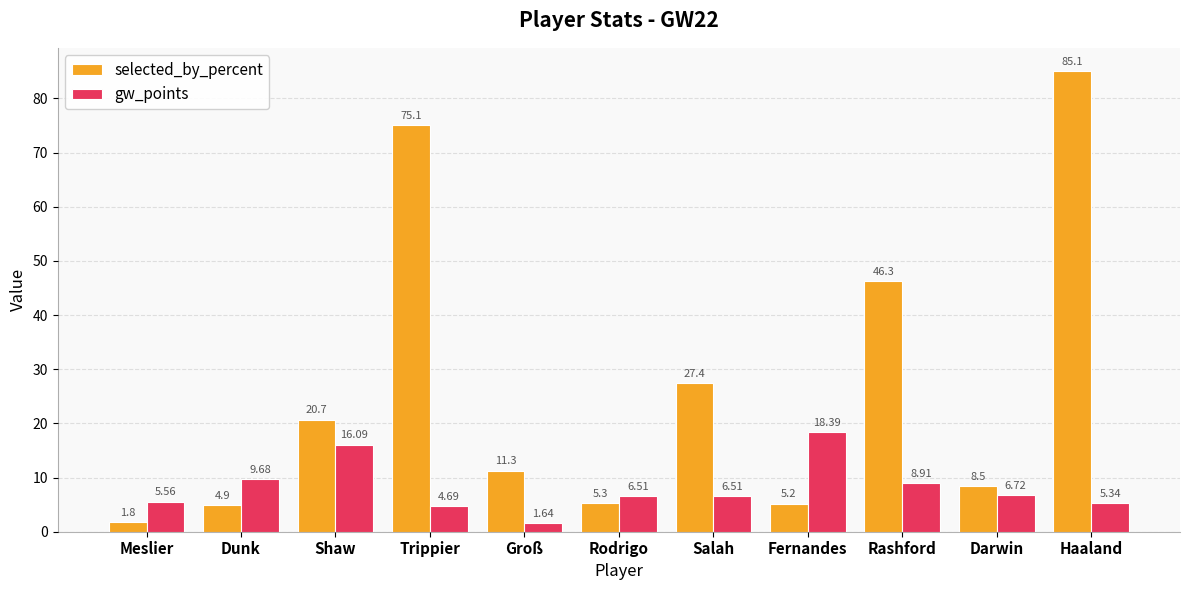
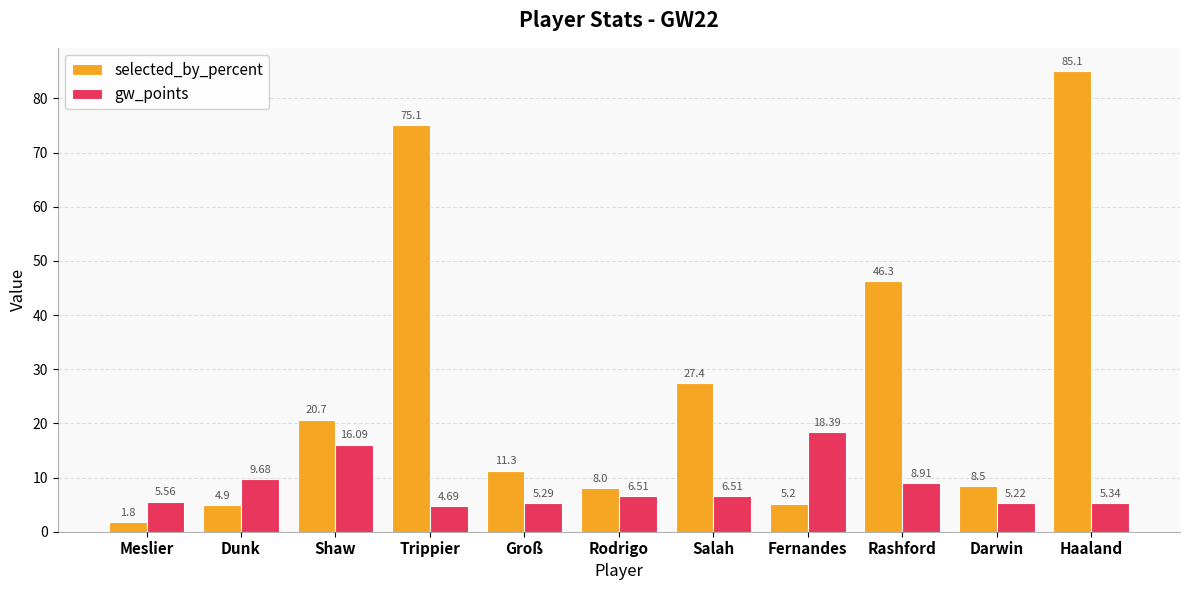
  {
    "selected_by_percent": {
      "Meslier": 1.8,
      "Dunk": 4.9,
      "Shaw": 20.7,
      "Trippier": 75.1,
      "Groß": 11.3,
-     "Rodrigo": 5.3,
+     "Rodrigo": 8.0,
      "Salah": 27.4,
      "Fernandes": 5.2,
      "Rashford": 46.3,
      "Darwin": 8.5,
      "Haaland": 85.1
    },
    "gw_points": {
      "Meslier": 5.56,
      "Dunk": 9.68,
      "Shaw": 16.09,
      "Trippier": 4.69,
-     "Groß": 1.64,
+     "Groß": 5.29,
      "Rodrigo": 6.51,
      "Salah": 6.51,
      "Fernandes": 18.39,
      "Rashford": 8.91,
-     "Darwin": 6.72,
+     "Darwin": 5.22,
      "Haaland": 5.34
    }
  }
